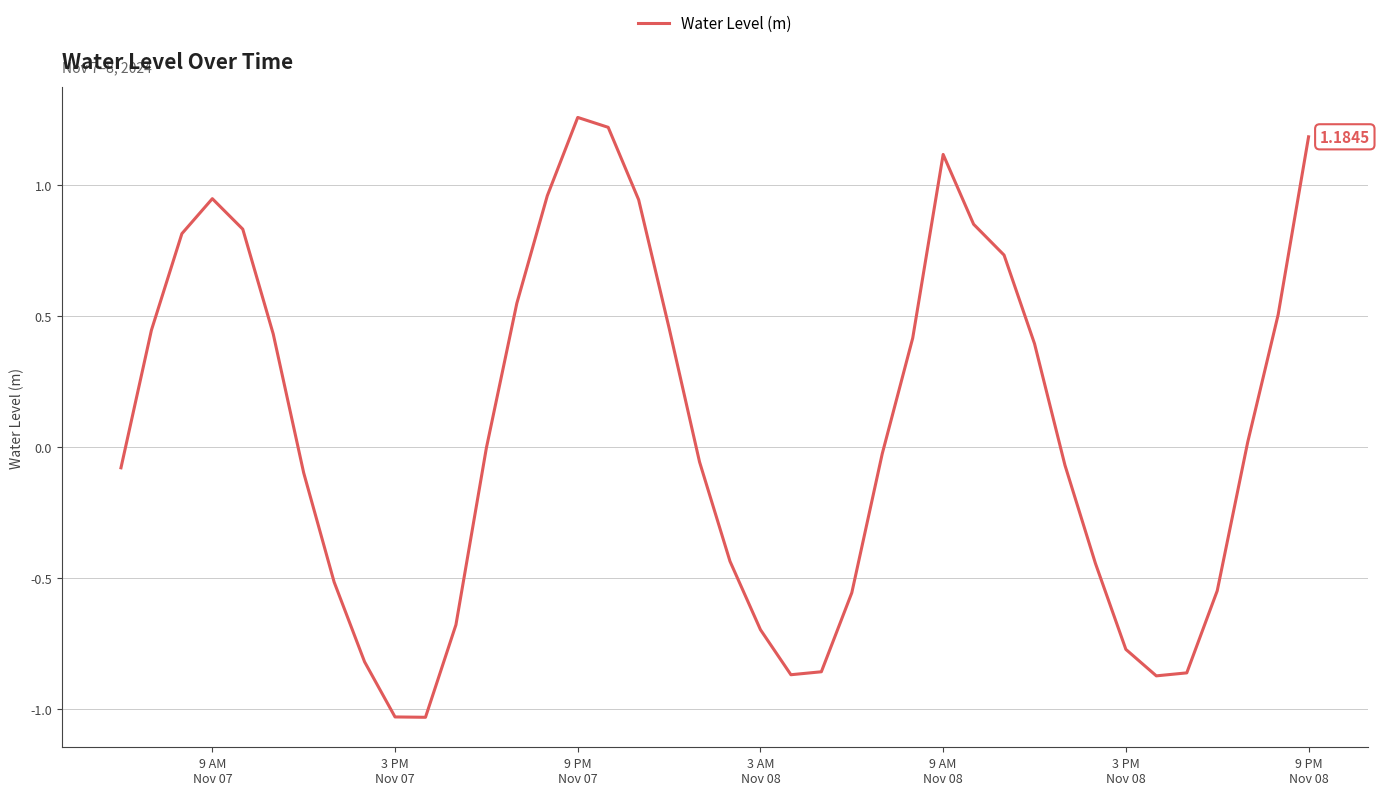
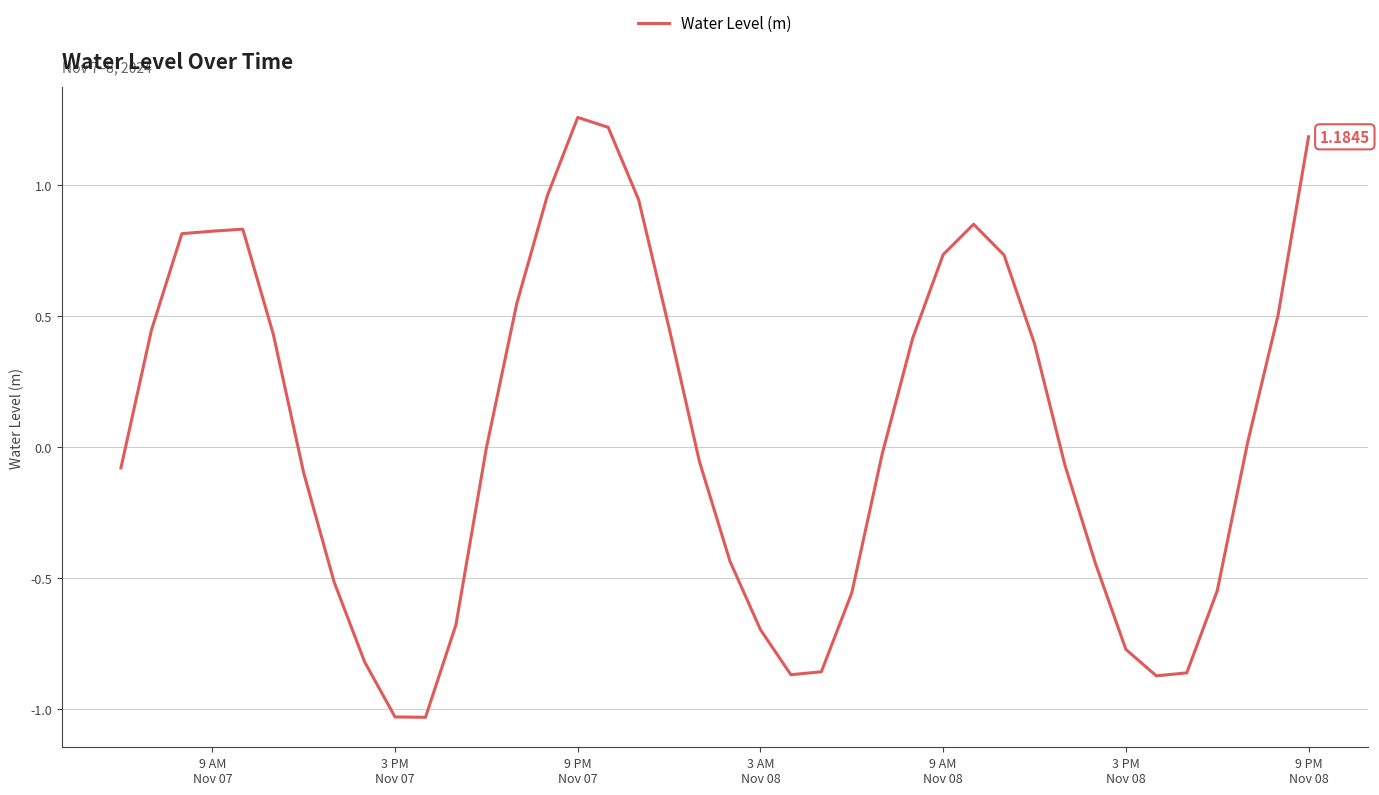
  {
-   "9 AM Nov 07": 0.95,
+   "9 AM Nov 07": 0.82,
    "3 PM Nov 07": -1.03,
    "9 PM Nov 07": 1.26,
    "3 AM Nov 08": -0.70,
-   "9 AM Nov 08": 1.12,
+   "9 AM Nov 08": 0.74,
    "3 PM Nov 08": -0.77
  }
